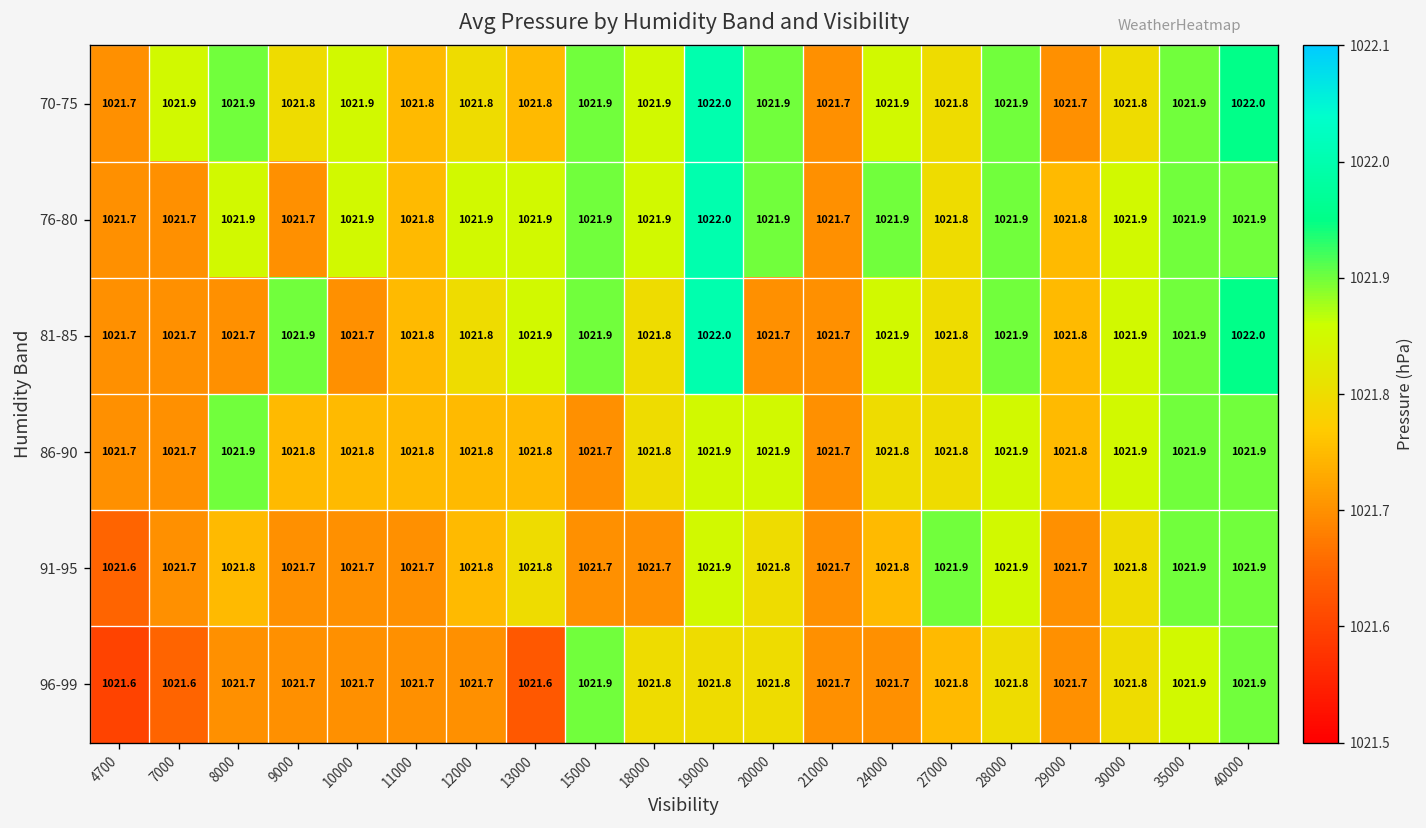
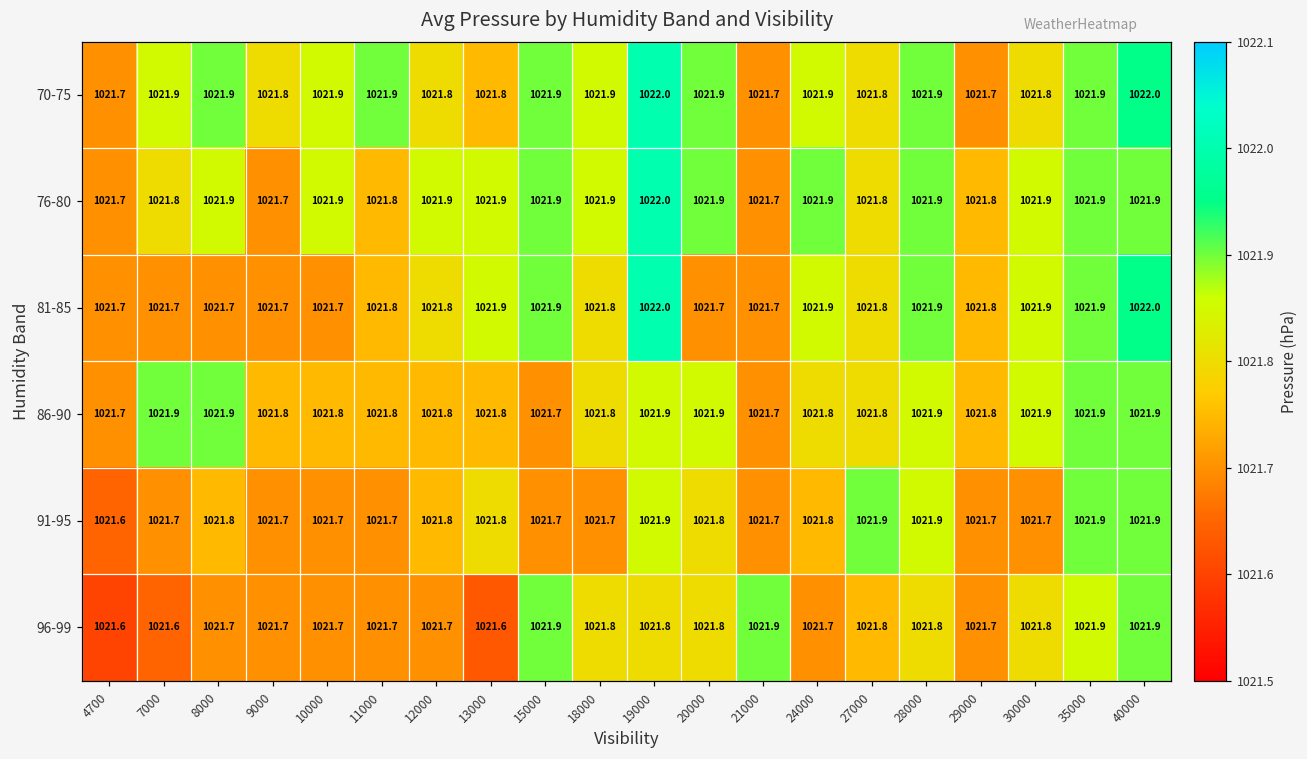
  {
    "70-75": {
      "4700": 1021.7,
      "7000": 1021.9,
      "8000": 1021.9,
      "9000": 1021.8,
      "10000": 1021.9,
-     "11000": 1021.8,
+     "11000": 1021.9,
      "12000": 1021.8,
      "13000": 1021.8,
      "15000": 1021.9,
      "18000": 1021.9,
      "19000": 1022.0,
      "20000": 1021.9,
      "21000": 1021.7,
      "24000": 1021.9,
      "27000": 1021.8,
      "28000": 1021.9,
      "29000": 1021.7,
      "30000": 1021.8,
      "35000": 1021.9,
      "40000": 1022.0
    },
    "76-80": {
      "4700": 1021.7,
-     "7000": 1021.7,
+     "7000": 1021.8,
      "8000": 1021.9,
      "9000": 1021.7,
      "10000": 1021.9,
      "11000": 1021.8,
      "12000": 1021.9,
      "13000": 1021.9,
      "15000": 1021.9,
      "18000": 1021.9,
      "19000": 1022.0,
      "20000": 1021.9,
      "21000": 1021.7,
      "24000": 1021.9,
      "27000": 1021.8,
      "28000": 1021.9,
      "29000": 1021.8,
      "30000": 1021.9,
      "35000": 1021.9,
      "40000": 1021.9
    },
    "81-85": {
      "4700": 1021.7,
      "7000": 1021.7,
      "8000": 1021.7,
-     "9000": 1021.9,
+     "9000": 1021.7,
      "10000": 1021.7,
      "11000": 1021.8,
      "12000": 1021.8,
      "13000": 1021.9,
      "15000": 1021.9,
      "18000": 1021.8,
      "19000": 1022.0,
      "20000": 1021.7,
      "21000": 1021.7,
      "24000": 1021.9,
      "27000": 1021.8,
      "28000": 1021.9,
      "29000": 1021.8,
      "30000": 1021.9,
      "35000": 1021.9,
      "40000": 1022.0
    },
    "86-90": {
      "4700": 1021.7,
-     "7000": 1021.7,
+     "7000": 1021.9,
      "8000": 1021.9,
      "9000": 1021.8,
      "10000": 1021.8,
      "11000": 1021.8,
      "12000": 1021.8,
      "13000": 1021.8,
      "15000": 1021.7,
      "18000": 1021.8,
      "19000": 1021.9,
      "20000": 1021.9,
      "21000": 1021.7,
      "24000": 1021.8,
      "27000": 1021.8,
      "28000": 1021.9,
      "29000": 1021.8,
      "30000": 1021.9,
      "35000": 1021.9,
      "40000": 1021.9
    },
    "91-95": {
      "4700": 1021.6,
      "7000": 1021.7,
      "8000": 1021.8,
      "9000": 1021.7,
      "10000": 1021.7,
      "11000": 1021.7,
      "12000": 1021.8,
      "13000": 1021.8,
      "15000": 1021.7,
      "18000": 1021.7,
      "19000": 1021.9,
      "20000": 1021.8,
      "21000": 1021.7,
      "24000": 1021.8,
      "27000": 1021.9,
      "28000": 1021.9,
      "29000": 1021.7,
-     "30000": 1021.8,
+     "30000": 1021.7,
      "35000": 1021.9,
      "40000": 1021.9
    },
    "96-99": {
      "4700": 1021.6,
      "7000": 1021.6,
      "8000": 1021.7,
      "9000": 1021.7,
      "10000": 1021.7,
      "11000": 1021.7,
      "12000": 1021.7,
      "13000": 1021.6,
      "15000": 1021.9,
      "18000": 1021.8,
      "19000": 1021.8,
      "20000": 1021.8,
-     "21000": 1021.7,
+     "21000": 1021.9,
      "24000": 1021.7,
      "27000": 1021.8,
      "28000": 1021.8,
      "29000": 1021.7,
      "30000": 1021.8,
      "35000": 1021.9,
      "40000": 1021.9
    }
  }
